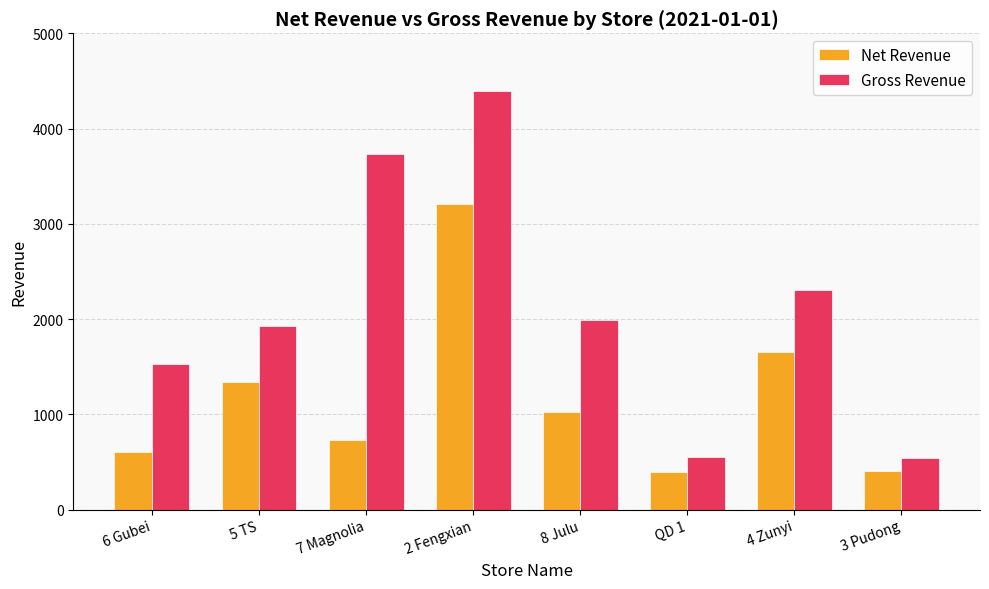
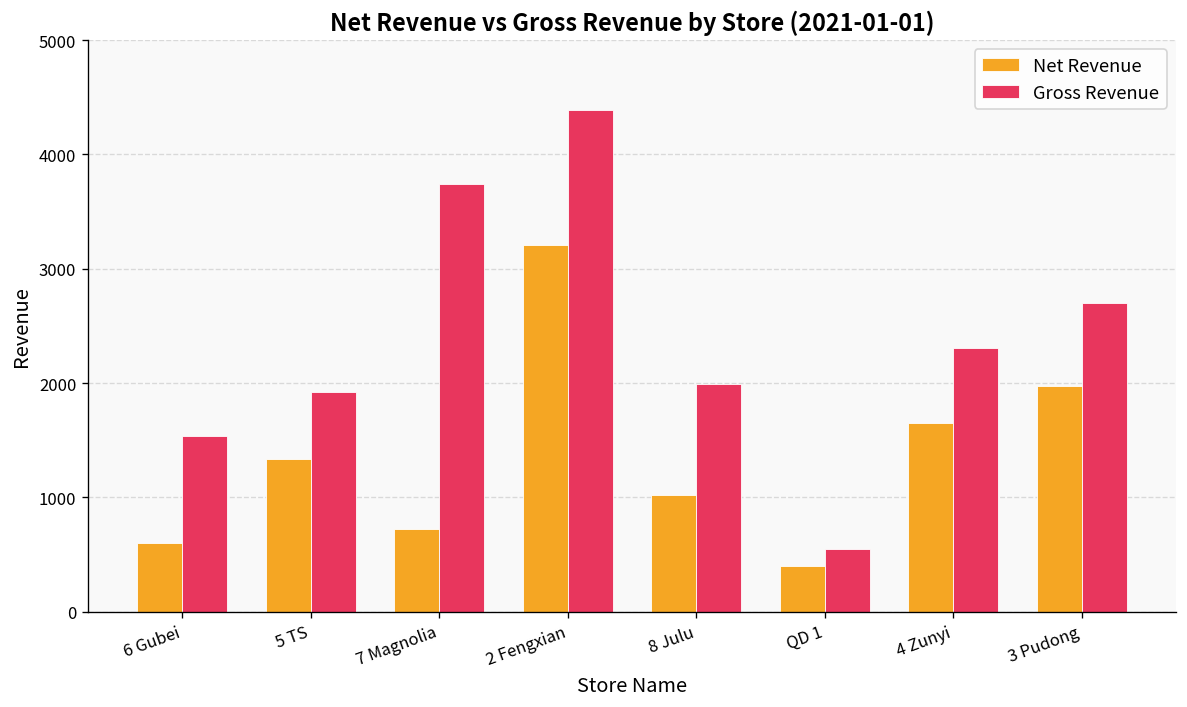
  {
    "Net Revenue": {
      "6 Gubei": 600,
      "5 TS": 1300,
      "7 Magnolia": 700,
      "2 Fengxian": 3200,
      "8 Julu": 1000,
      "QD 1": 400,
      "4 Zunyi": 1700,
-     "3 Pudong": 400
+     "3 Pudong": 2000
    },
    "Gross Revenue": {
      "6 Gubei": 1500,
      "5 TS": 1900,
      "7 Magnolia": 3700,
      "2 Fengxian": 4400,
      "8 Julu": 2000,
      "QD 1": 500,
      "4 Zunyi": 2300,
-     "3 Pudong": 500
+     "3 Pudong": 2700
    }
  }
